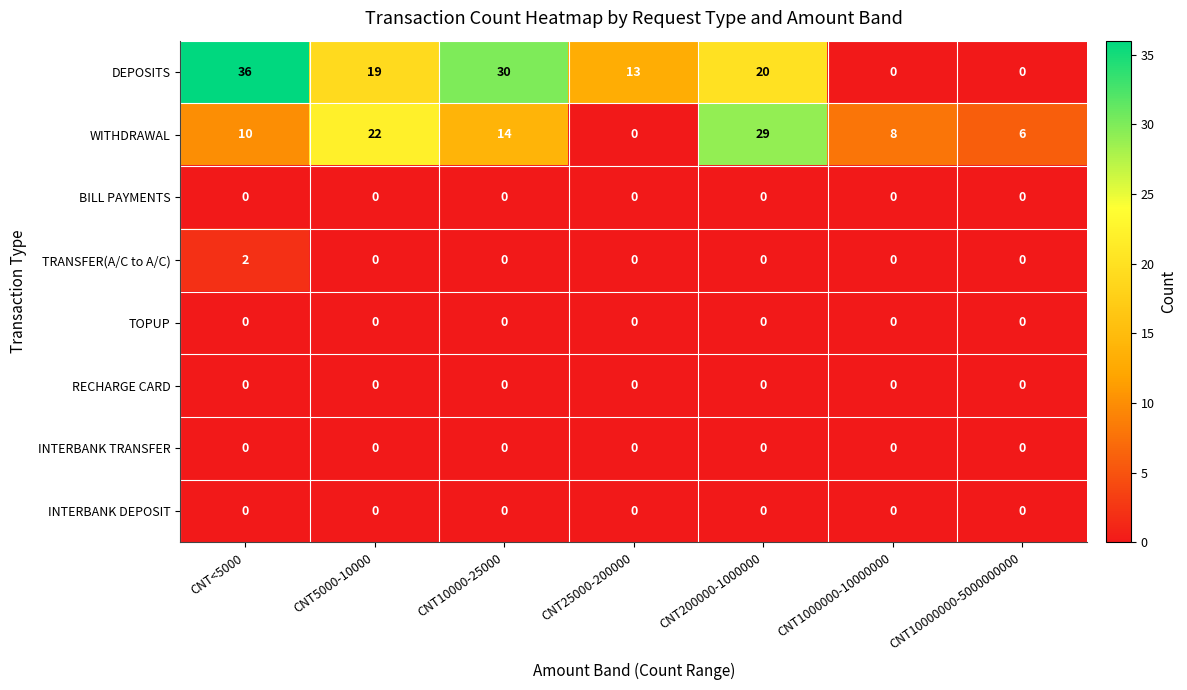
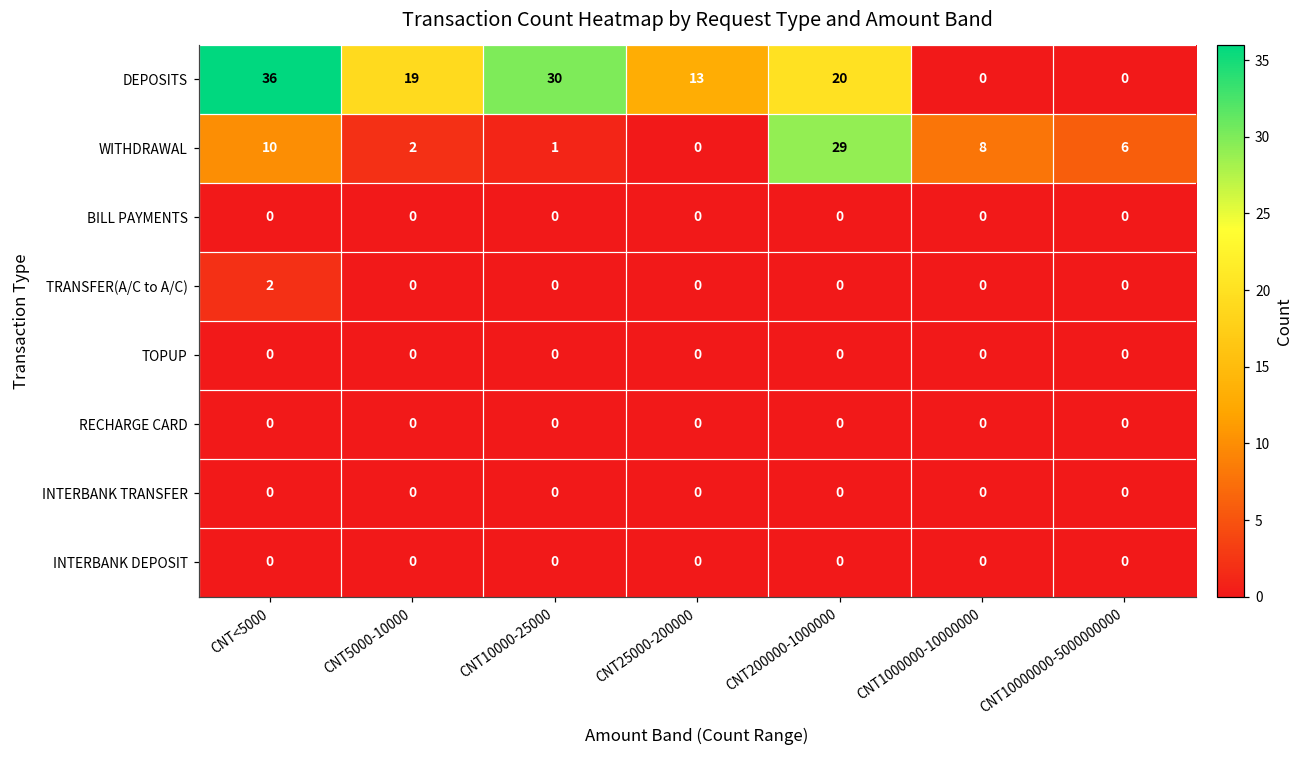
  {
    "DEPOSITS": {
      "CNT<5000": 36,
      "CNT5000-10000": 19,
      "CNT10000-25000": 30,
      "CNT25000-200000": 13,
      "CNT200000-1000000": 20,
      "CNT1000000-10000000": 0,
      "CNT10000000-5000000000": 0
    },
    "WITHDRAWAL": {
      "CNT<5000": 10,
-     "CNT5000-10000": 22,
-     "CNT10000-25000": 14,
+     "CNT5000-10000": 2,
+     "CNT10000-25000": 1,
      "CNT25000-200000": 0,
      "CNT200000-1000000": 29,
      "CNT1000000-10000000": 8,
      "CNT10000000-5000000000": 6
    },
    "BILL PAYMENTS": {
      "CNT<5000": 0,
      "CNT5000-10000": 0,
      "CNT10000-25000": 0,
      "CNT25000-200000": 0,
      "CNT200000-1000000": 0,
      "CNT1000000-10000000": 0,
      "CNT10000000-5000000000": 0
    },
    "TRANSFER(A/C to A/C)": {
      "CNT<5000": 2,
      "CNT5000-10000": 0,
      "CNT10000-25000": 0,
      "CNT25000-200000": 0,
      "CNT200000-1000000": 0,
      "CNT1000000-10000000": 0,
      "CNT10000000-5000000000": 0
    },
    "TOPUP": {
      "CNT<5000": 0,
      "CNT5000-10000": 0,
      "CNT10000-25000": 0,
      "CNT25000-200000": 0,
      "CNT200000-1000000": 0,
      "CNT1000000-10000000": 0,
      "CNT10000000-5000000000": 0
    },
    "RECHARGE CARD": {
      "CNT<5000": 0,
      "CNT5000-10000": 0,
      "CNT10000-25000": 0,
      "CNT25000-200000": 0,
      "CNT200000-1000000": 0,
      "CNT1000000-10000000": 0,
      "CNT10000000-5000000000": 0
    },
    "INTERBANK TRANSFER": {
      "CNT<5000": 0,
      "CNT5000-10000": 0,
      "CNT10000-25000": 0,
      "CNT25000-200000": 0,
      "CNT200000-1000000": 0,
      "CNT1000000-10000000": 0,
      "CNT10000000-5000000000": 0
    },
    "INTERBANK DEPOSIT": {
      "CNT<5000": 0,
      "CNT5000-10000": 0,
      "CNT10000-25000": 0,
      "CNT25000-200000": 0,
      "CNT200000-1000000": 0,
      "CNT1000000-10000000": 0,
      "CNT10000000-5000000000": 0
    }
  }
